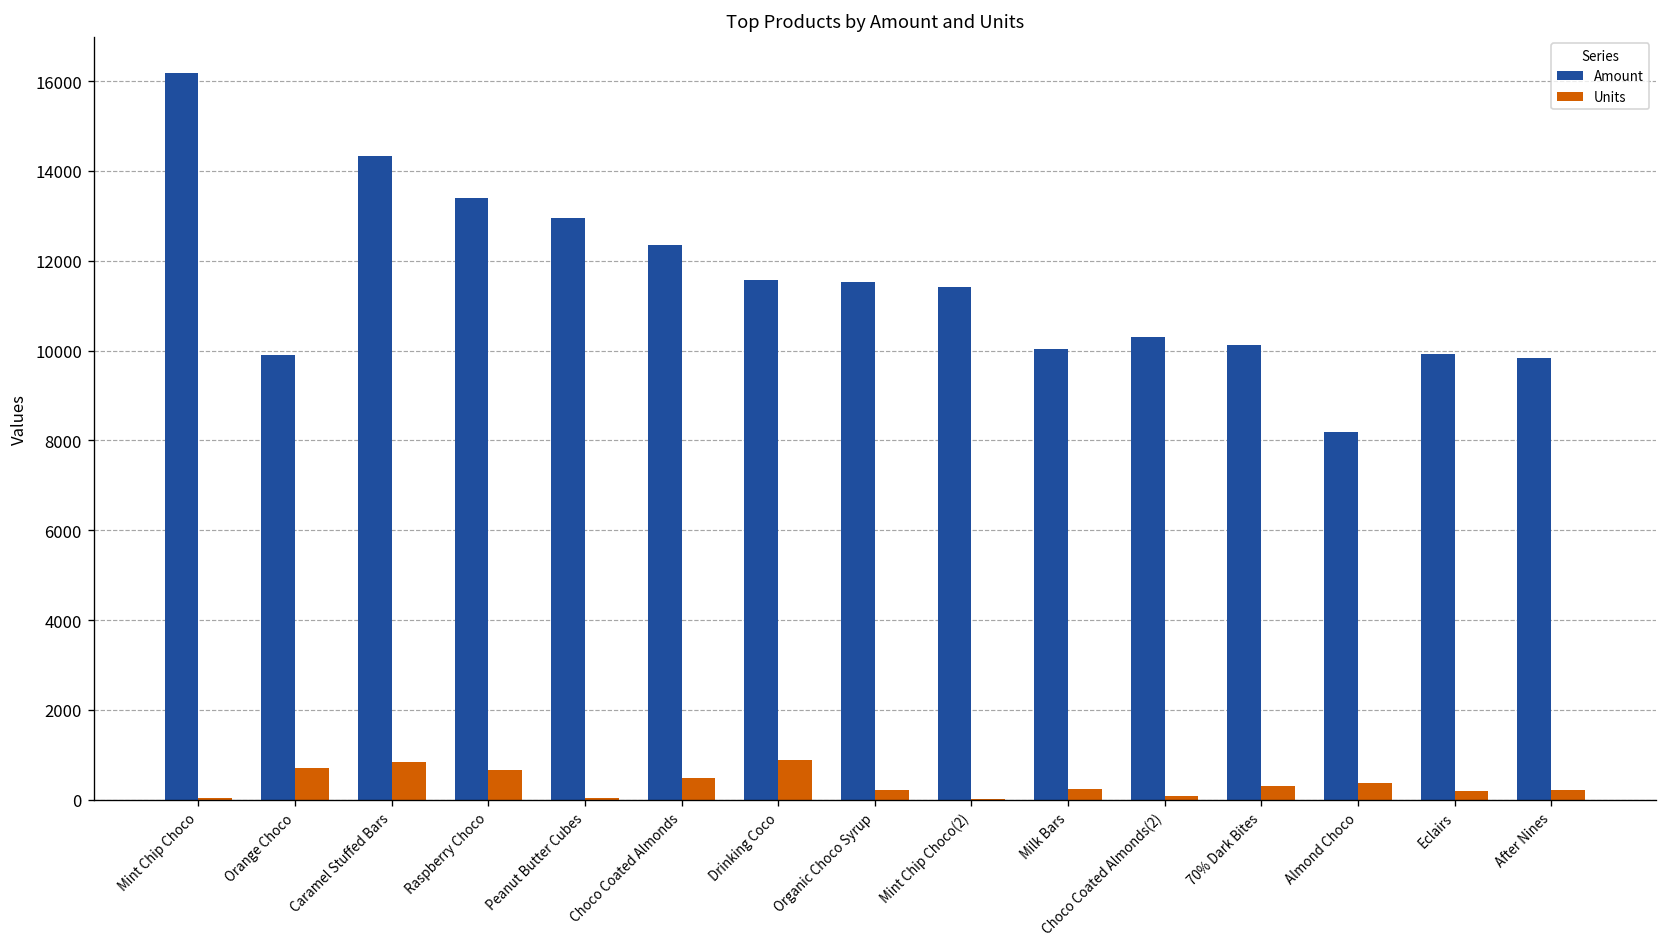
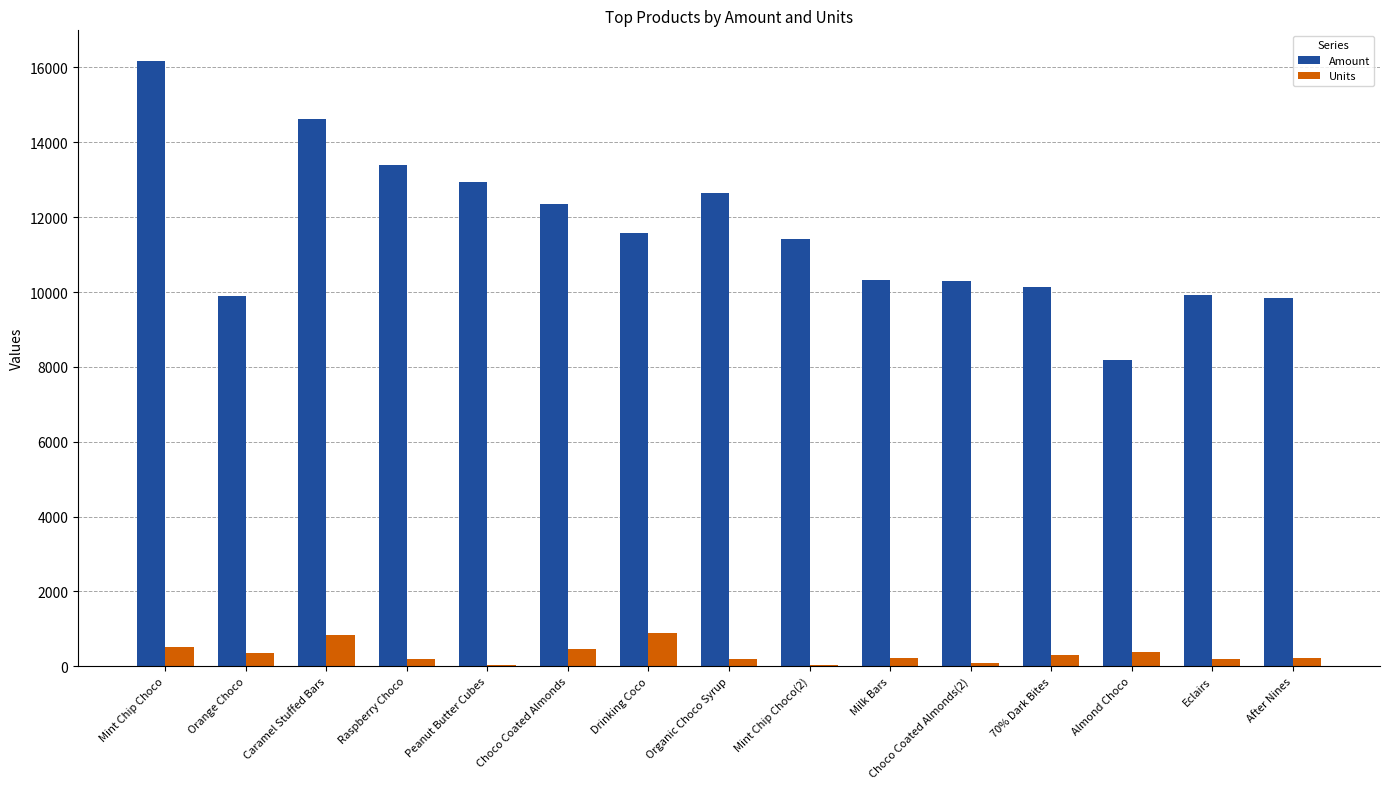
  {
    "Amount": {
      "Mint Chip Choco": 16200,
      "Orange Choco": 9900,
-     "Caramel Stuffed Bars": 14300,
+     "Caramel Stuffed Bars": 14600,
      "Raspberry Choco": 13400,
      "Peanut Butter Cubes": 13000,
      "Choco Coated Almonds": 12300,
      "Drinking Coco": 11600,
-     "Organic Choco Syrup": 11500,
+     "Organic Choco Syrup": 12600,
      "Mint Chip Choco(2)": 11400,
-     "Milk Bars": 10000,
+     "Milk Bars": 10300,
      "Choco Coated Almonds(2)": 10300,
      "70% Dark Bites": 10100,
      "Almond Choco": 8200,
      "Eclairs": 9900,
      "After Nines": 9800
    },
    "Units": {
-     "Mint Chip Choco": 0,
-     "Orange Choco": 700,
+     "Mint Chip Choco": 500,
+     "Orange Choco": 300,
      "Caramel Stuffed Bars": 800,
-     "Raspberry Choco": 700,
+     "Raspberry Choco": 200,
      "Choco Coated Almonds": 500,
      "Drinking Coco": 900,
      "Organic Choco Syrup": 200,
      "Milk Bars": 200,
      "Choco Coated Almonds(2)": 100,
      "70% Dark Bites": 300,
      "Almond Choco": 400,
      "Eclairs": 200,
      "After Nines": 200
    }
  }
